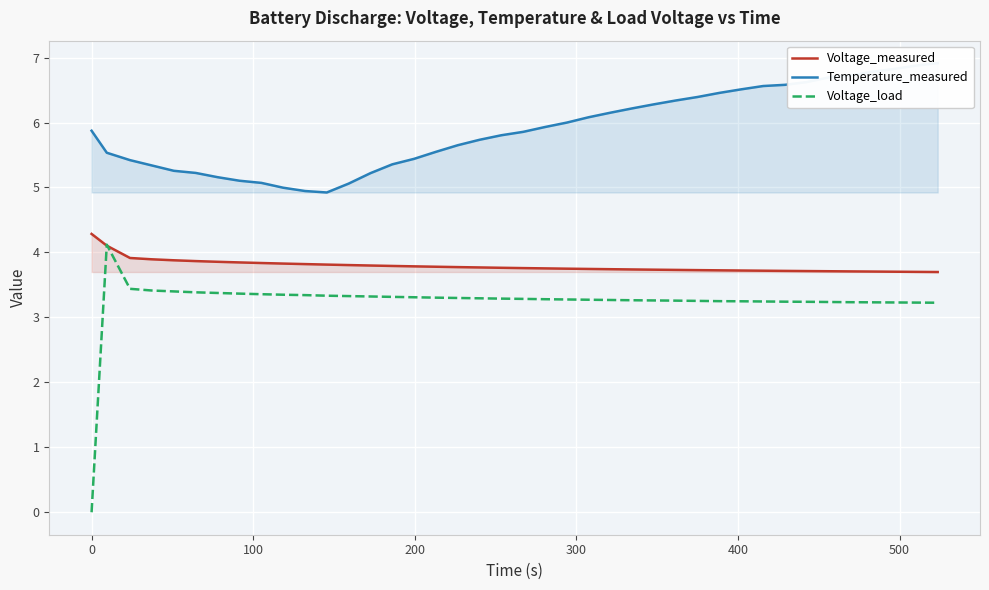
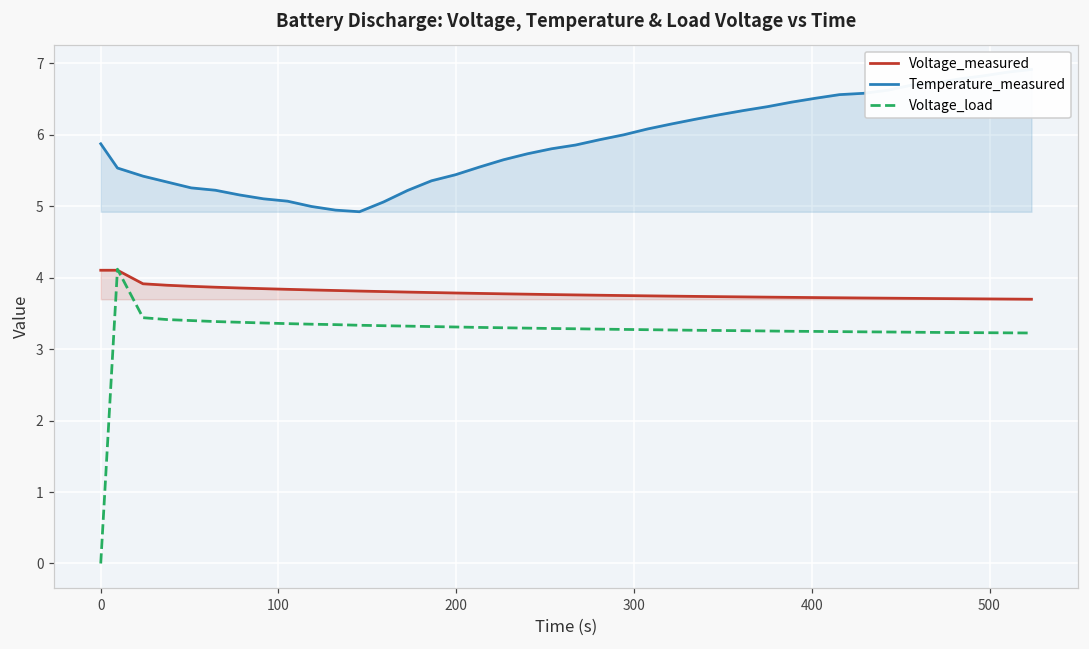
  {
    "Voltage_measured": {
-     "0": 4.3
+     "0": 4.1
    },
    "Temperature_measured": {
      "0": 5.9
    },
    "Voltage_load": {
      "0": 0.0
    }
  }
